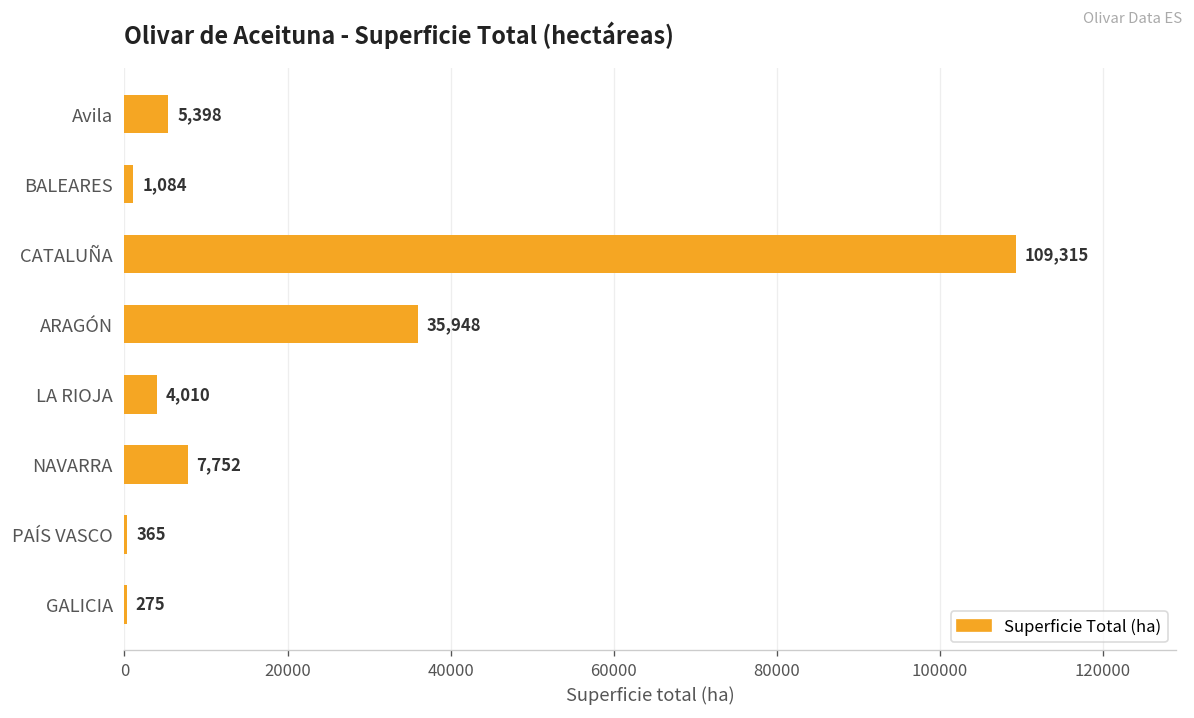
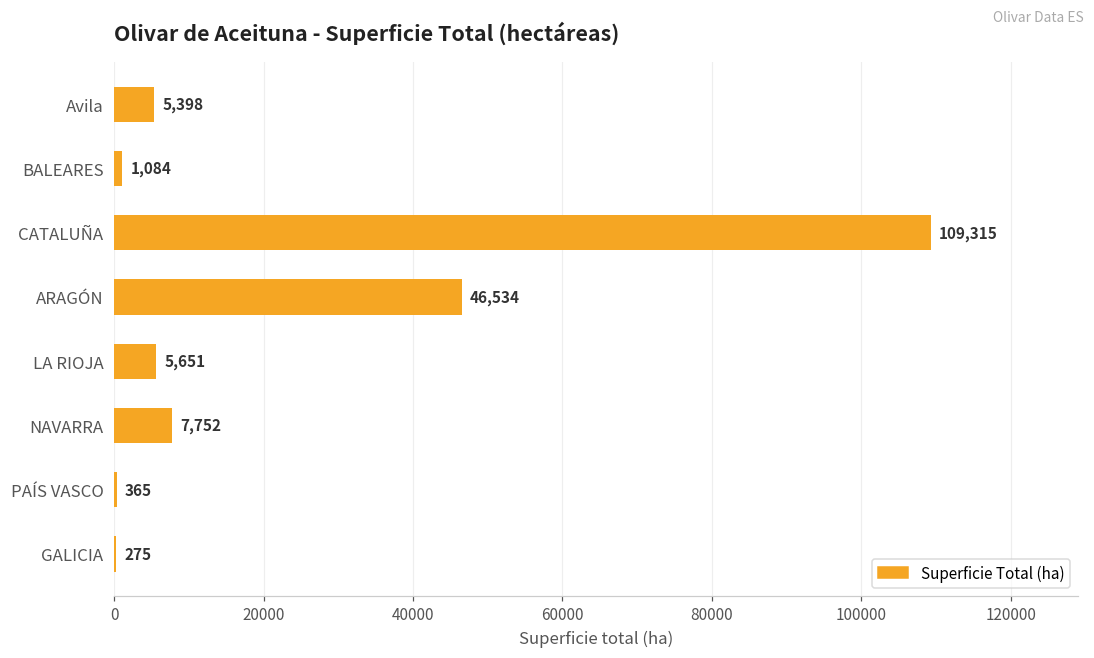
  {
    "Avila": "5,398",
    "BALEARES": "1,084",
    "CATALUÑA": "109,315",
-   "ARAGÓN": "35,948",
-   "LA RIOJA": "4,010",
+   "ARAGÓN": "46,534",
+   "LA RIOJA": "5,651",
    "NAVARRA": "7,752",
    "PAÍS VASCO": "365",
    "GALICIA": "275"
  }
